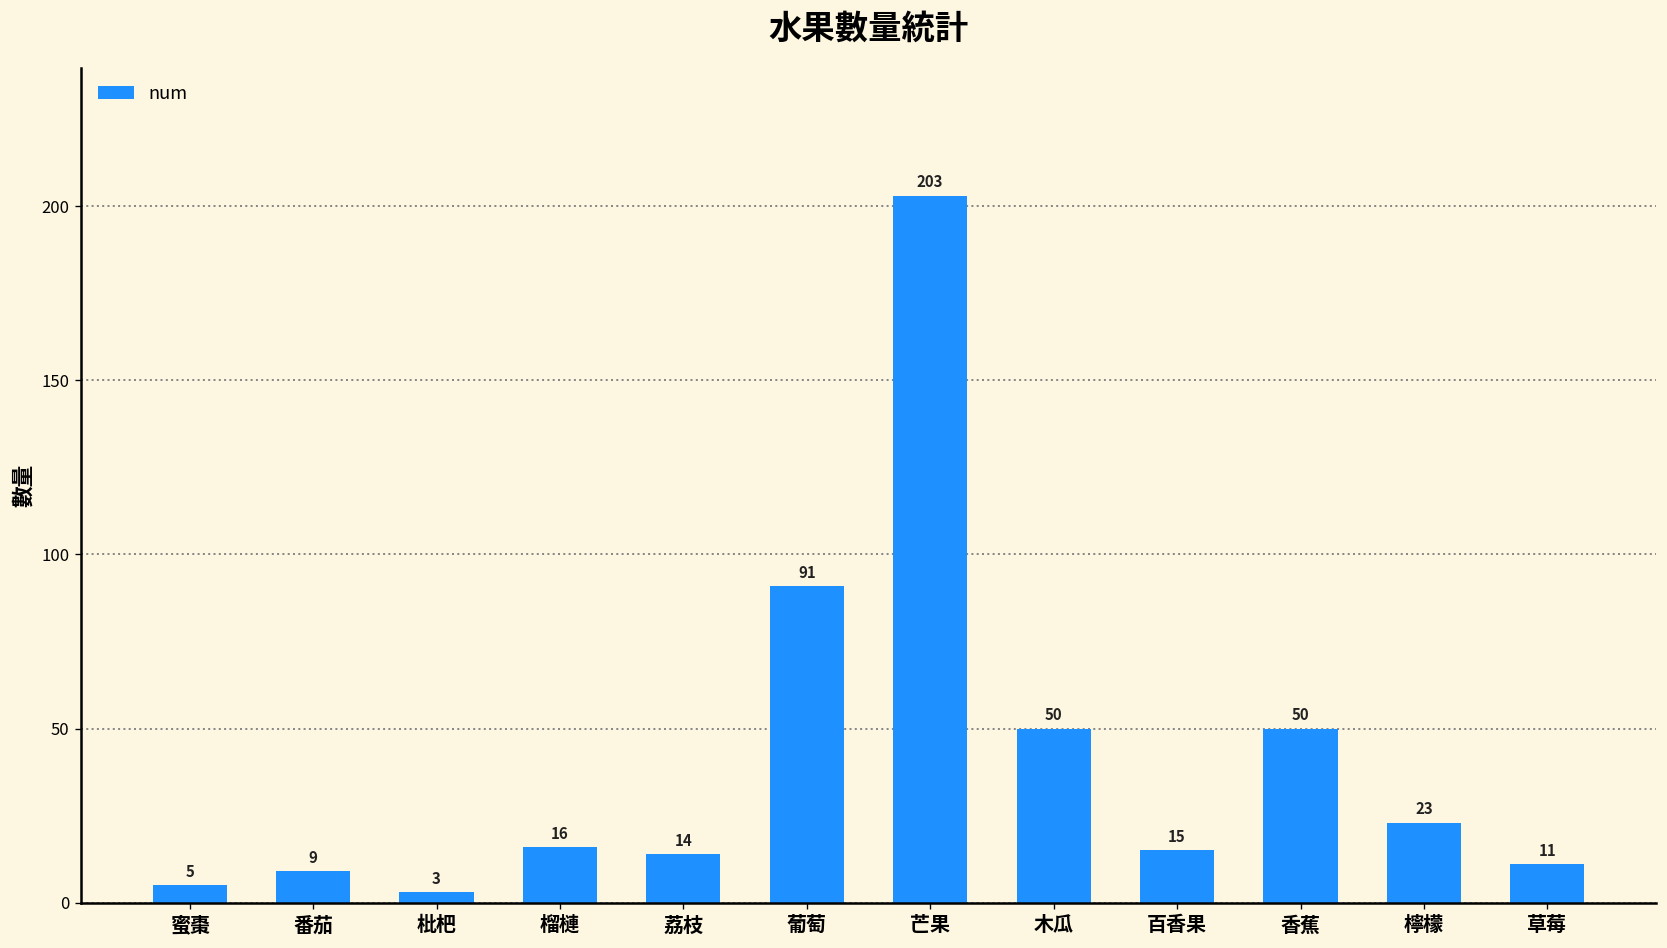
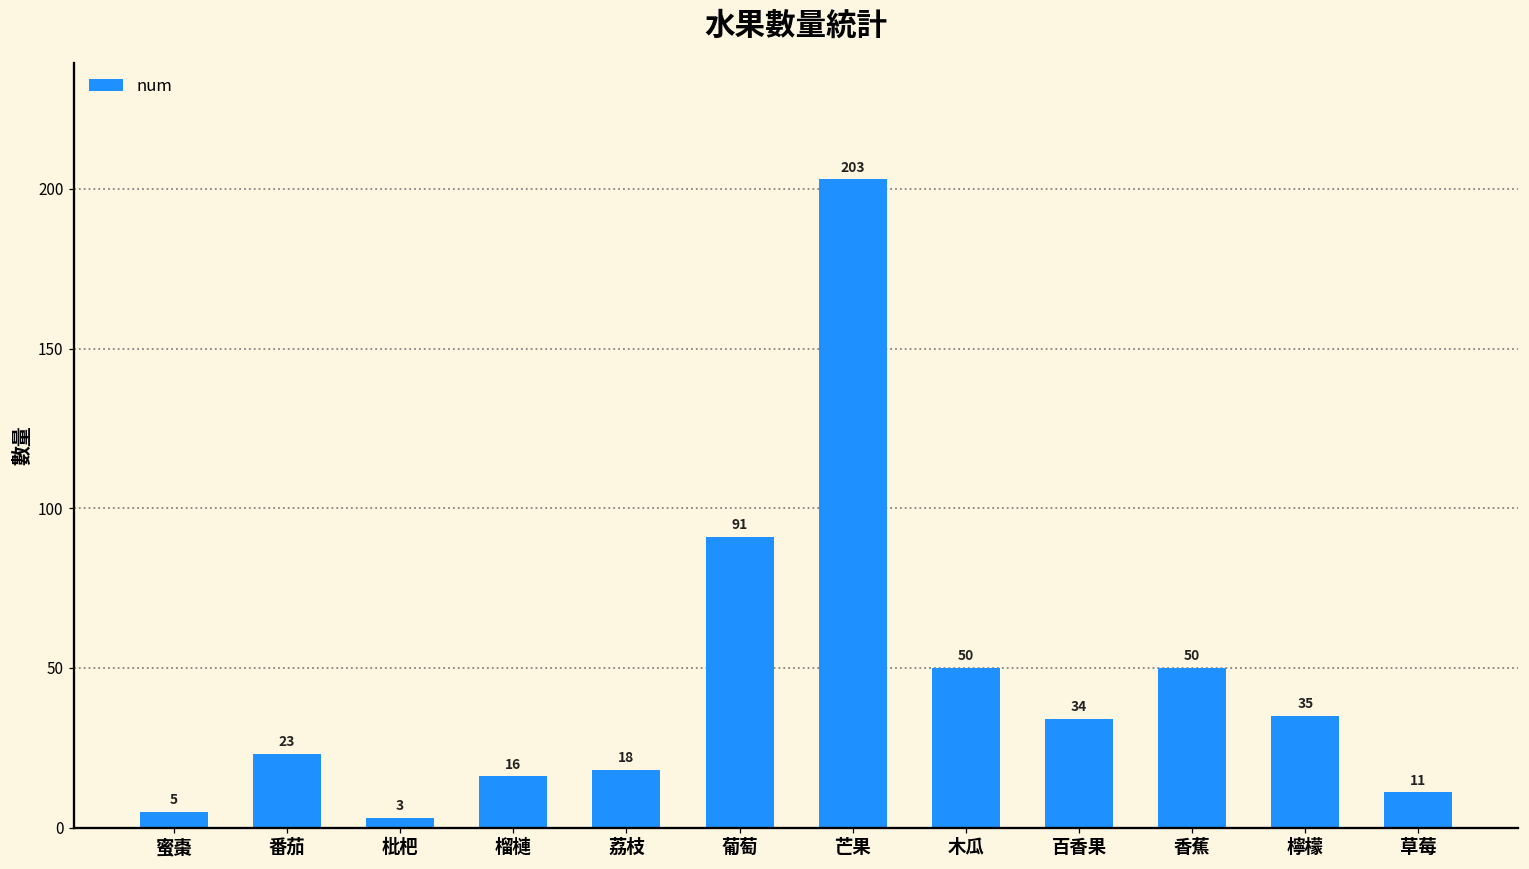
  {
    "蜜棗": 5,
-   "番茄": 9,
+   "番茄": 23,
    "枇杷": 3,
    "榴槤": 16,
-   "荔枝": 14,
+   "荔枝": 18,
    "葡萄": 91,
    "芒果": 203,
    "木瓜": 50,
-   "百香果": 15,
+   "百香果": 34,
    "香蕉": 50,
-   "檸檬": 23,
+   "檸檬": 35,
    "草莓": 11
  }
